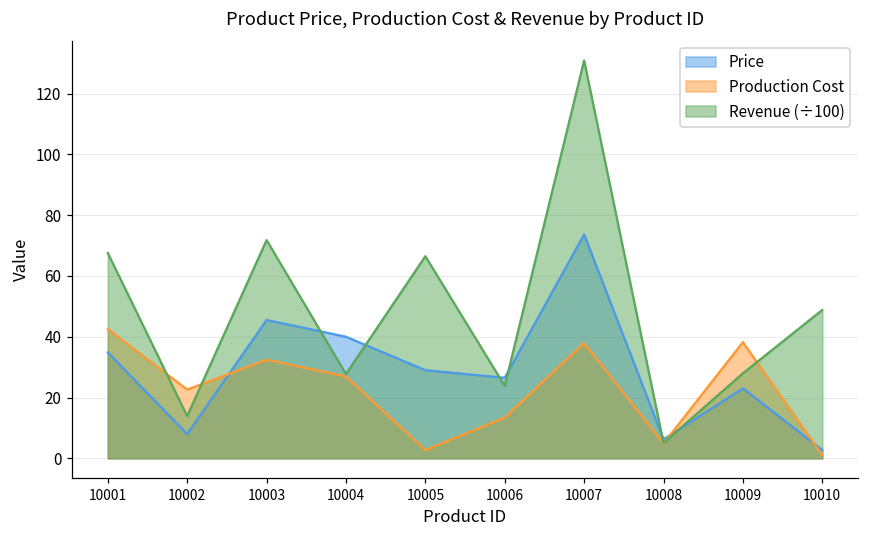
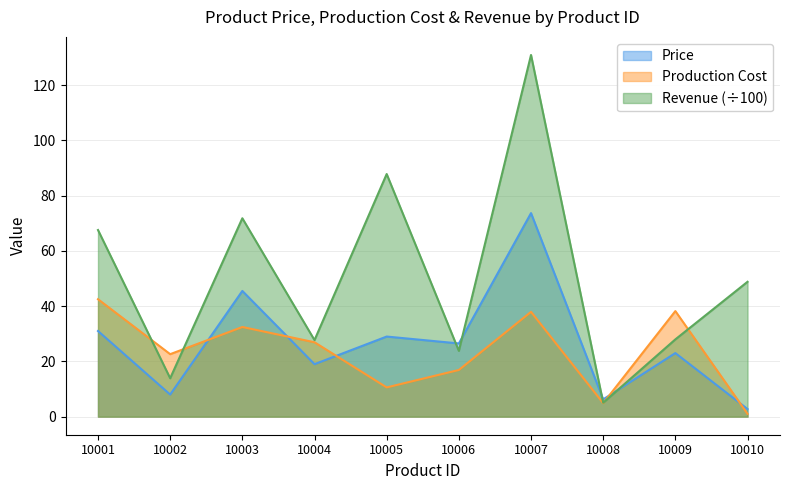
  {
    "Price": {
-     "10001": 35,
+     "10001": 31,
      "10002": 8,
      "10003": 46,
-     "10004": 40,
+     "10004": 19,
      "10005": 29,
      "10006": 26,
      "10007": 74,
      "10008": 6,
      "10009": 23,
      "10010": 3
    },
    "Production Cost": {
      "10001": 43,
      "10002": 23,
      "10003": 32,
-     "10005": 3,
-     "10006": 13,
+     "10005": 11,
+     "10006": 17,
      "10007": 38,
      "10009": 38,
      "10010": 1
    },
    "Revenue (÷100)": {
      "10001": 68,
      "10002": 14,
      "10003": 72,
-     "10005": 66,
+     "10005": 88,
      "10006": 24,
      "10007": 131,
      "10009": 28,
      "10010": 49
    }
  }
